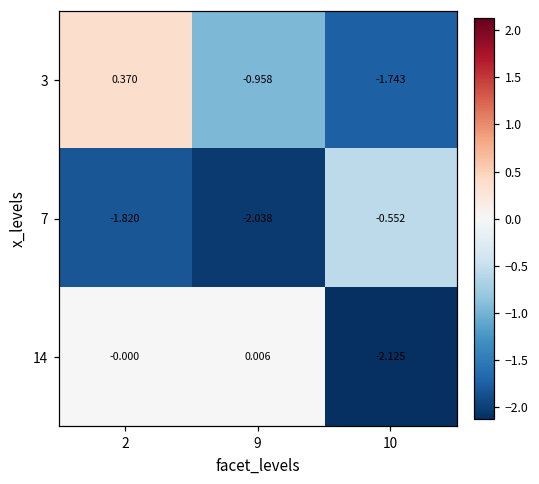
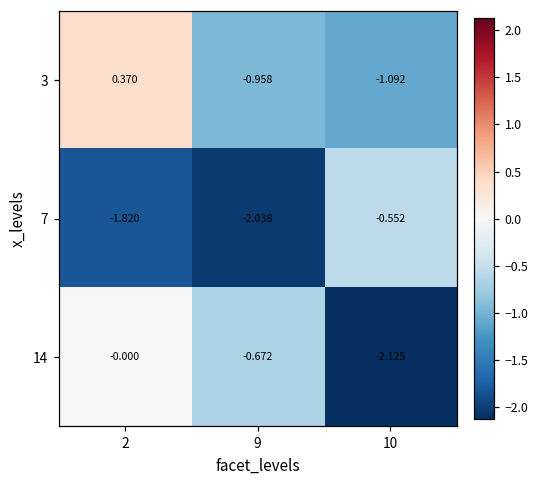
  {
    "3": {
      "2": 0.370,
      "9": -0.958,
-     "10": -1.743
+     "10": -1.092
    },
    "7": {
      "2": -1.820,
      "9": -2.038,
      "10": -0.552
    },
    "14": {
      "2": -0.000,
-     "9": 0.006,
+     "9": -0.672,
      "10": -2.125
    }
  }
